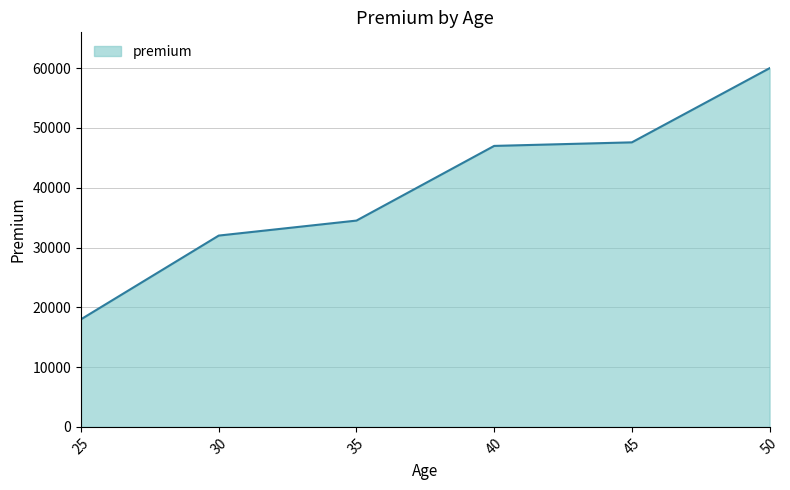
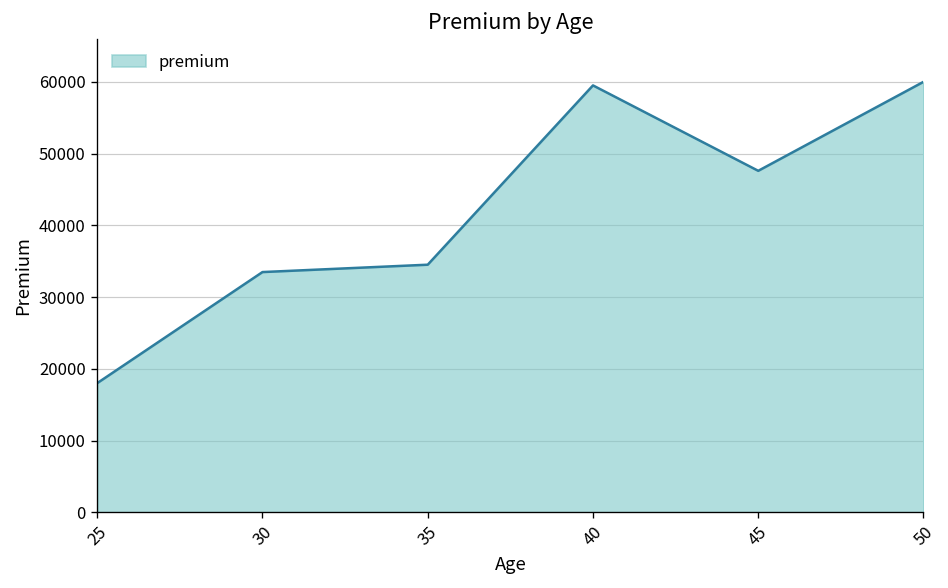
  {
    "25": 18000,
-   "30": 32000,
+   "30": 33000,
    "35": 35000,
-   "40": 47000,
+   "40": 60000,
    "45": 48000,
    "50": 60000
  }
